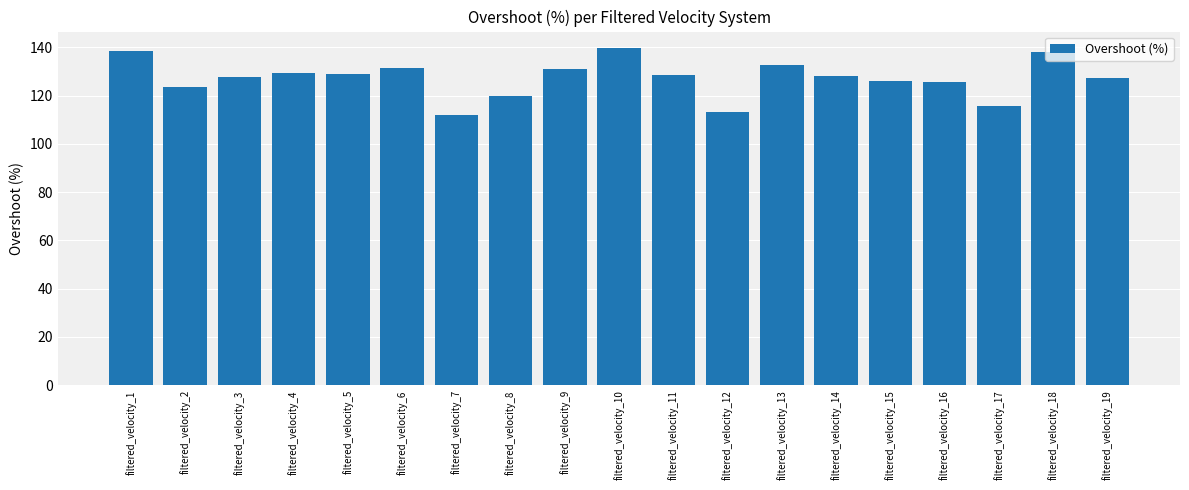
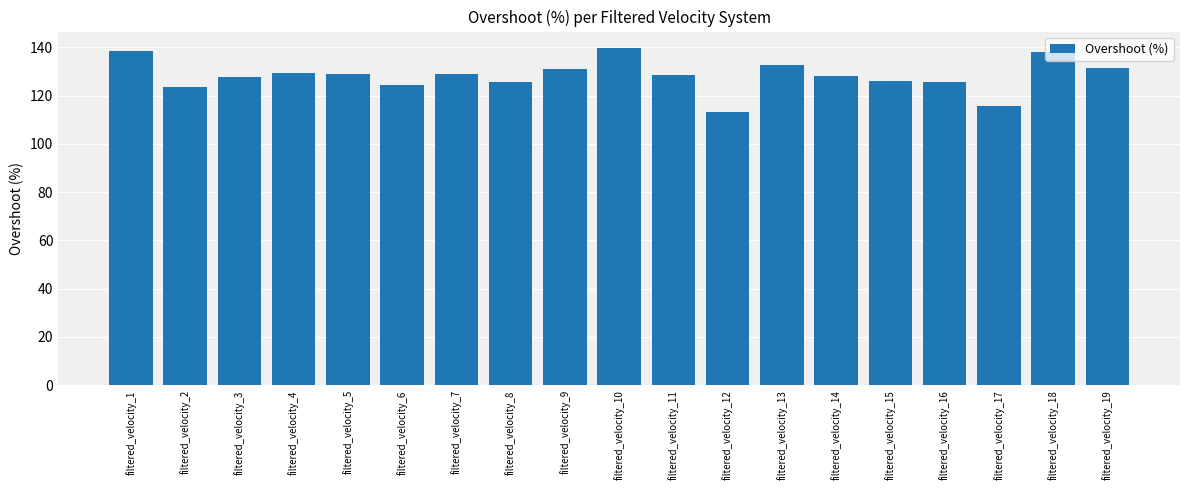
  {
    "filtered_velocity_1": 139,
    "filtered_velocity_2": 124,
    "filtered_velocity_3": 128,
    "filtered_velocity_4": 129,
    "filtered_velocity_5": 129,
-   "filtered_velocity_6": 132,
-   "filtered_velocity_7": 112,
-   "filtered_velocity_8": 120,
+   "filtered_velocity_6": 124,
+   "filtered_velocity_7": 129,
+   "filtered_velocity_8": 126,
    "filtered_velocity_9": 131,
    "filtered_velocity_10": 140,
    "filtered_velocity_11": 128,
    "filtered_velocity_12": 113,
    "filtered_velocity_13": 133,
    "filtered_velocity_14": 128,
    "filtered_velocity_15": 126,
    "filtered_velocity_16": 126,
    "filtered_velocity_17": 116,
-   "filtered_velocity_19": 127
+   "filtered_velocity_19": 131
  }
